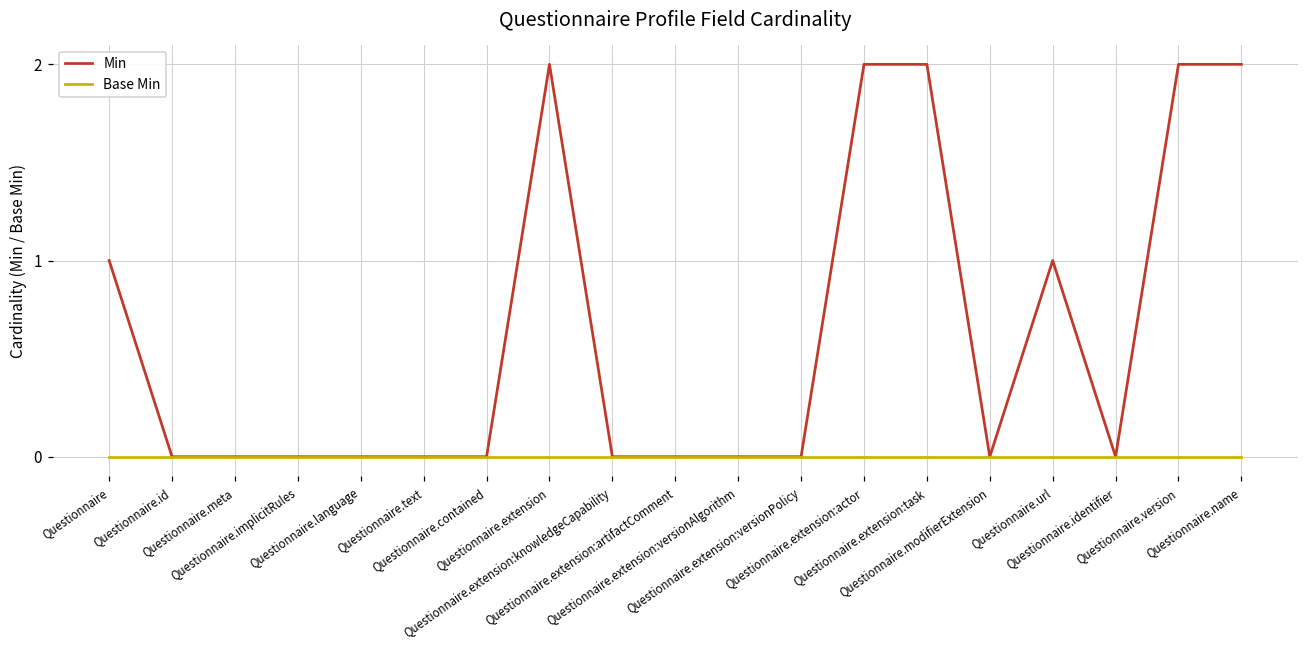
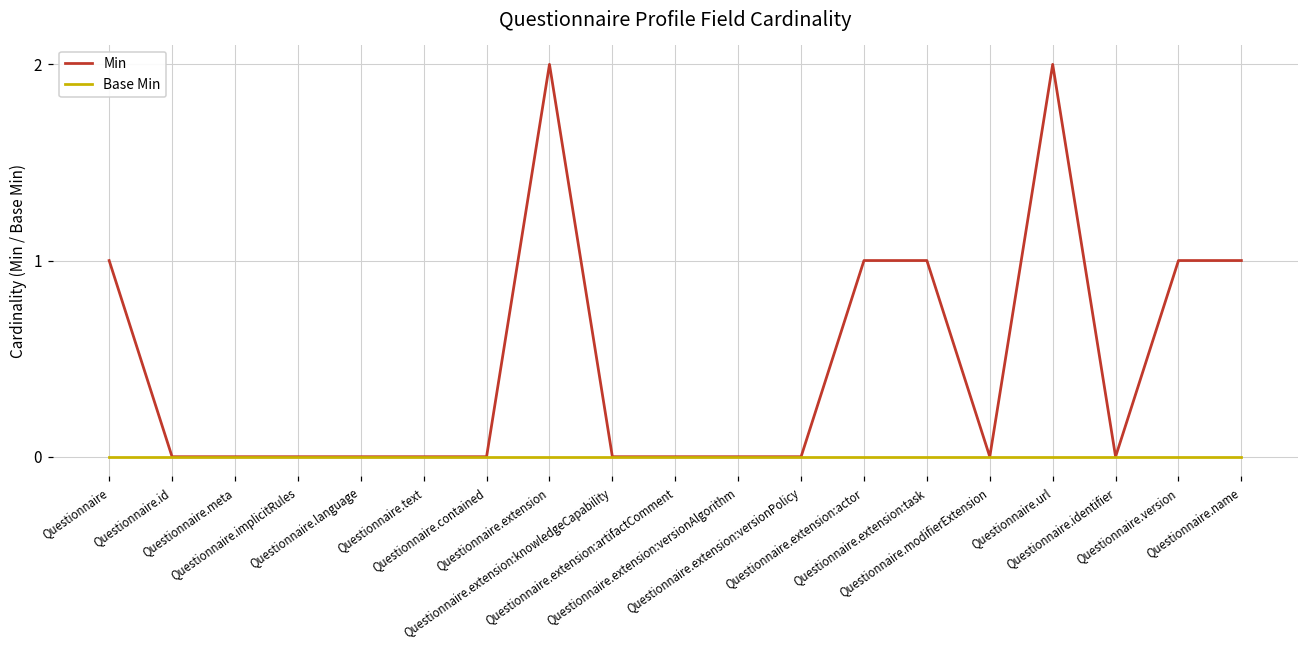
  {
    "Min": {
      "Questionnaire": 1,
      "Questionnaire.extension": 2,
-     "Questionnaire.extension:actor": 2,
-     "Questionnaire.extension:task": 2,
-     "Questionnaire.url": 1,
-     "Questionnaire.version": 2,
-     "Questionnaire.name": 2
+     "Questionnaire.extension:actor": 1,
+     "Questionnaire.extension:task": 1,
+     "Questionnaire.url": 2,
+     "Questionnaire.version": 1,
+     "Questionnaire.name": 1
    },
    "Base Min": {
      "Questionnaire": 0,
      "Questionnaire.extension": 0,
      "Questionnaire.extension:actor": 0,
      "Questionnaire.extension:task": 0,
      "Questionnaire.url": 0,
      "Questionnaire.version": 0,
      "Questionnaire.name": 0
    }
  }
